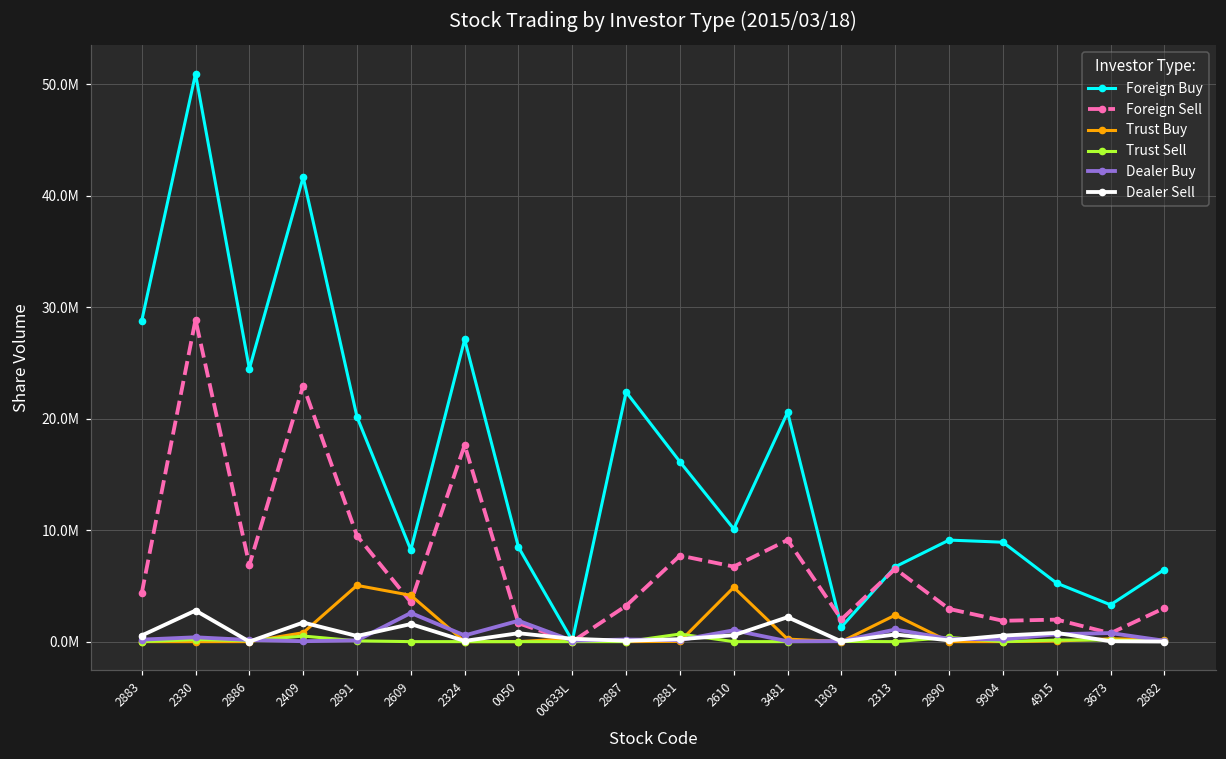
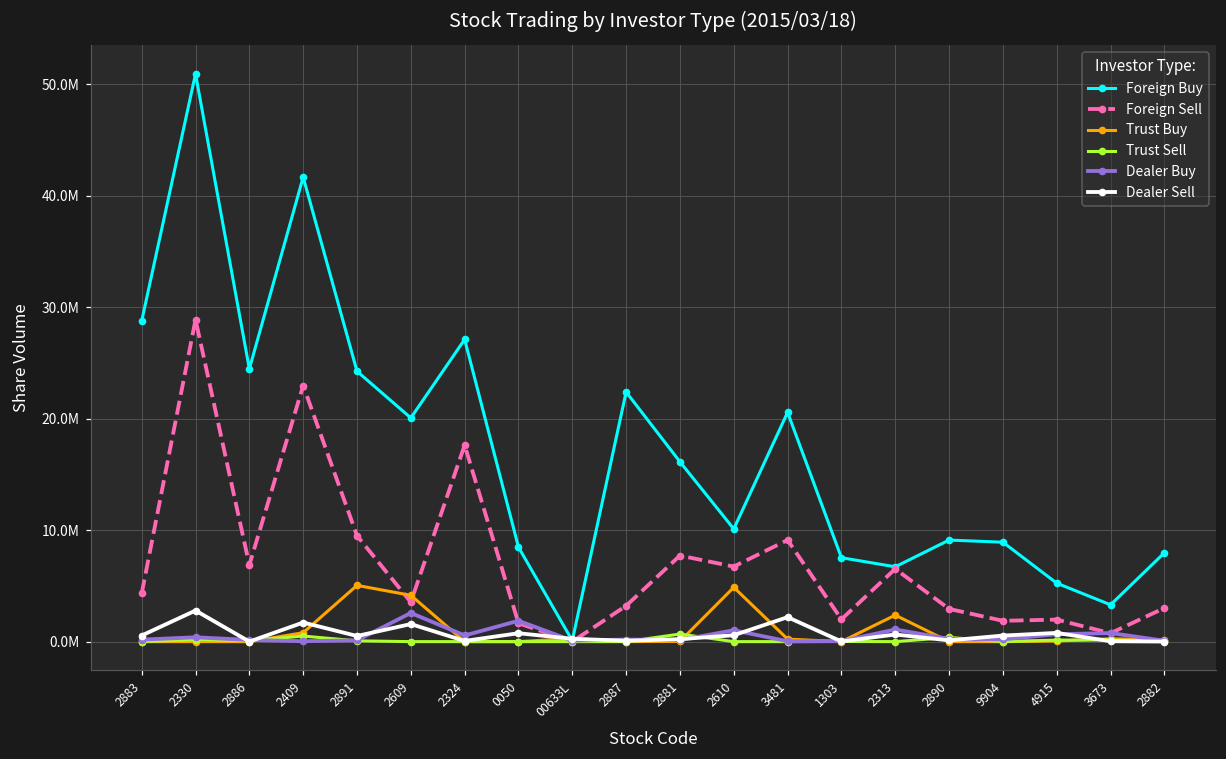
  {
    "Foreign Buy": {
      "2883": 28800000,
      "2330": 50900000,
      "2886": 24500000,
      "2409": 41600000,
-     "2891": 20200000,
-     "2609": 8200000,
+     "2891": 24200000,
+     "2609": 20100000,
      "2324": 27100000,
      "0050": 8500000,
      "2887": 22400000,
      "2881": 16100000,
      "2610": 10100000,
      "3481": 20600000,
-     "1303": 1300000,
+     "1303": 7500000,
      "2890": 9100000,
      "9904": 8900000,
      "4915": 5200000,
      "3673": 3300000,
-     "2882": 6500000
+     "2882": 8000000
    },
    "Foreign Sell": {
      "2883": 4300000,
      "2330": 28900000,
      "2886": 6900000,
      "2409": 23000000,
      "2891": 9500000,
      "2609": 3500000,
      "2324": 17600000,
      "2887": 3200000,
      "2881": 7700000,
      "2610": 6700000,
      "3481": 9100000,
      "1303": 2000000,
      "2890": 2900000,
      "9904": 1900000,
      "4915": 2000000,
      "2882": 3000000
    },
    "Trust Buy": {
      "2409": 800000,
      "2891": 5000000,
      "2609": 4200000,
      "2610": 4900000,
      "2313": 2400000
    },
    "Trust Sell": {
      "2409": 500000,
      "2609": 0,
      "2881": 700000,
      "2610": 0,
      "2313": 0
    },
    "Dealer Buy": {
      "2409": 0,
      "2609": 2600000,
      "2324": 600000,
      "2610": 1000000,
      "2313": 1100000
    },
    "Dealer Sell": {
      "2883": 500000,
      "2330": 2800000,
      "2409": 1700000,
      "2891": 500000,
      "2609": 1600000,
      "0050": 800000,
      "2610": 600000,
      "3481": 2200000,
      "2313": 600000,
      "9904": 500000
    }
  }
